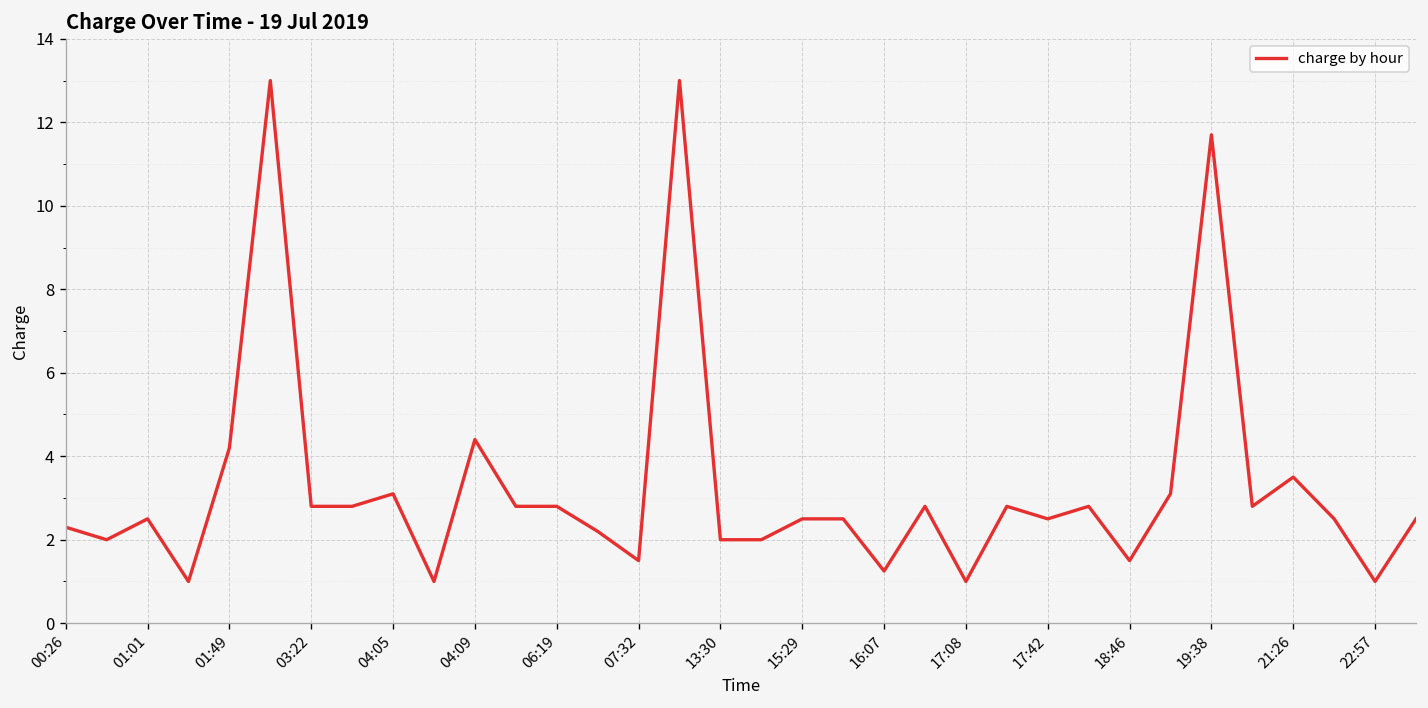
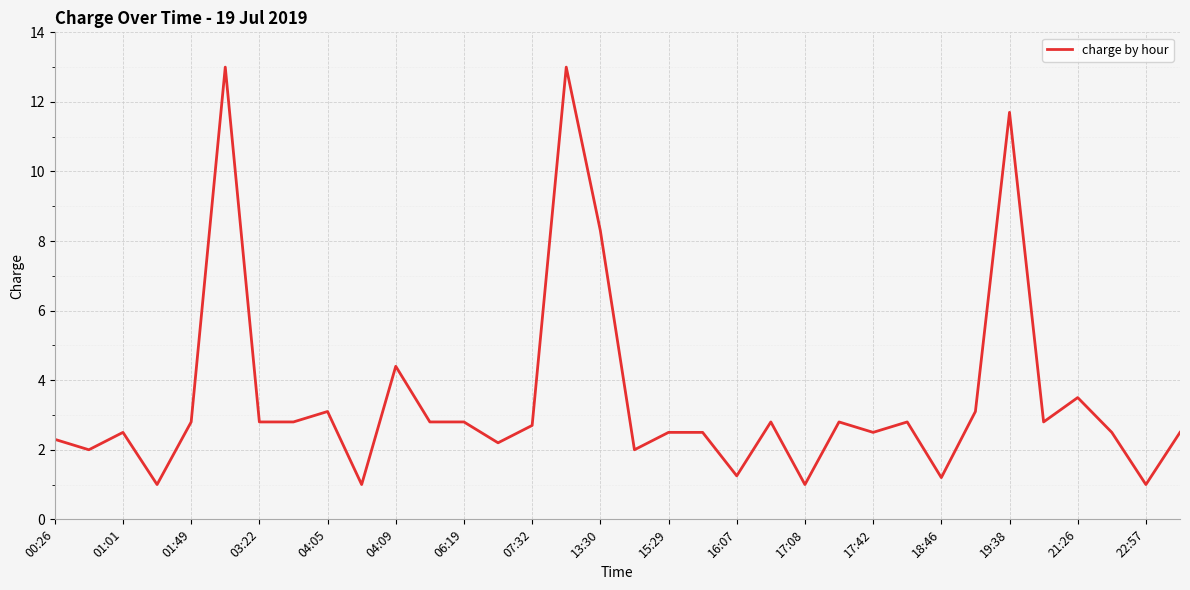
  {
    "00:26": 2.3,
    "01:01": 2.5,
-   "01:49": 4.2,
+   "01:49": 2.8,
    "04:05": 3.1,
    "04:09": 4.4,
-   "07:32": 1.5,
-   "13:30": 2.0,
+   "07:32": 2.7,
+   "13:30": 8.3,
    "15:29": 2.5,
    "16:07": 1.3,
    "17:08": 1.0,
    "17:42": 2.5,
-   "18:46": 1.5,
+   "18:46": 1.2,
    "19:38": 11.7,
    "21:26": 3.5,
    "22:57": 1.0
  }
